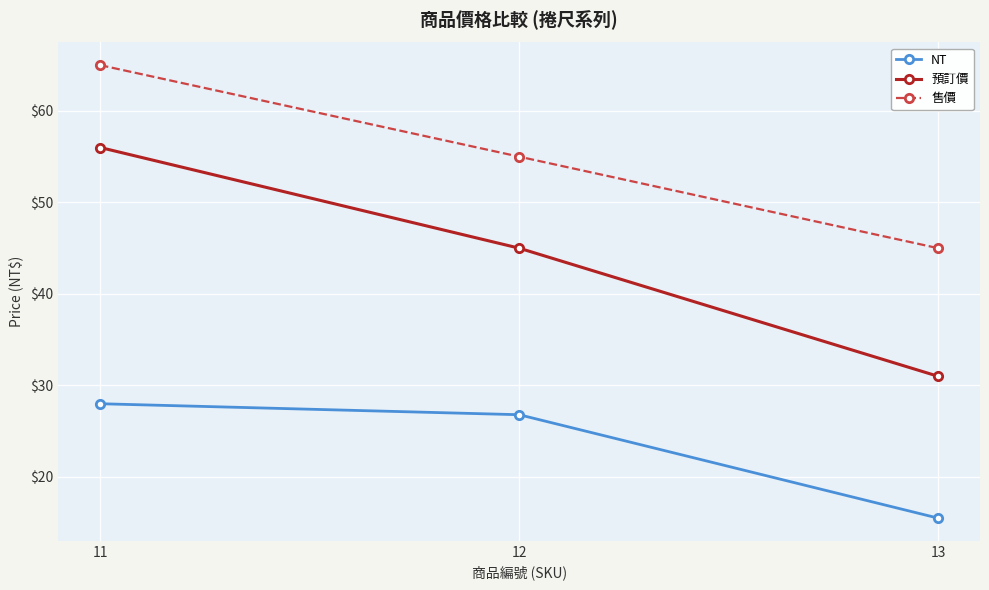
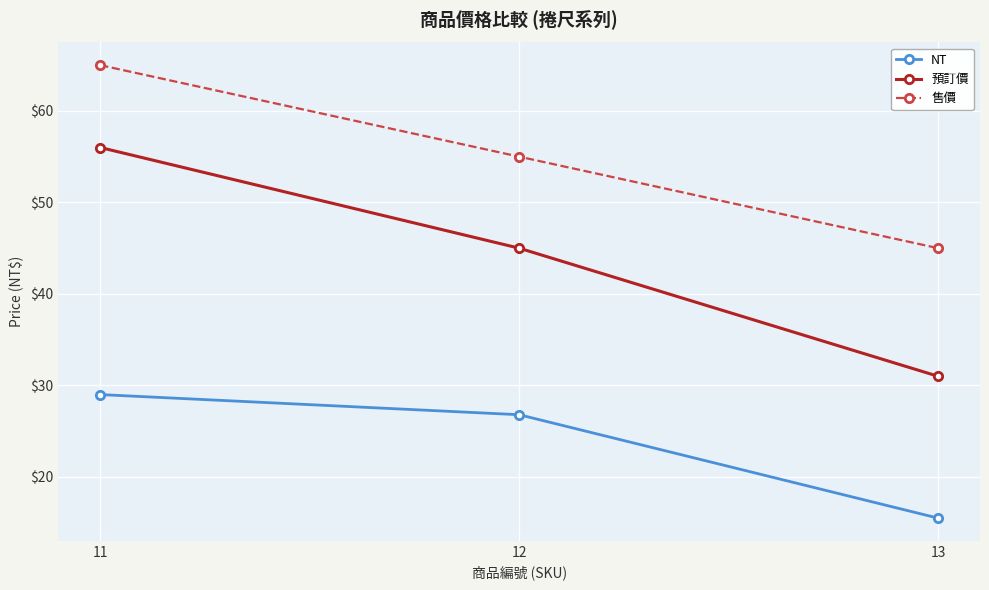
  {
    "NT": {
-     "11": "$28",
+     "11": "$29",
      "12": "$27",
      "13": "$16"
    }
  }
